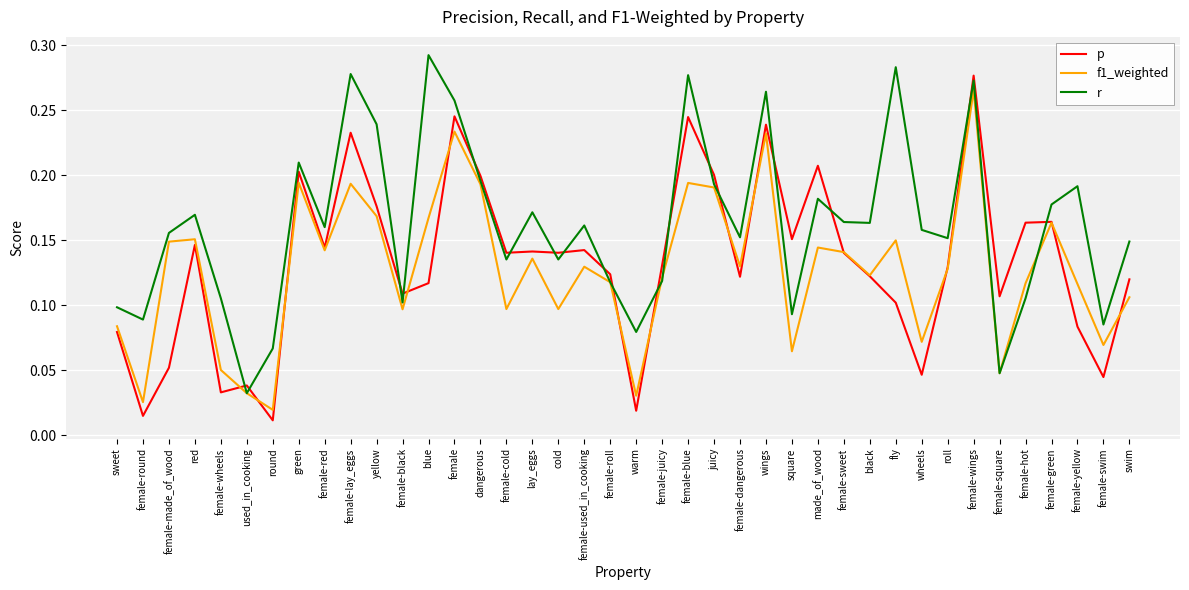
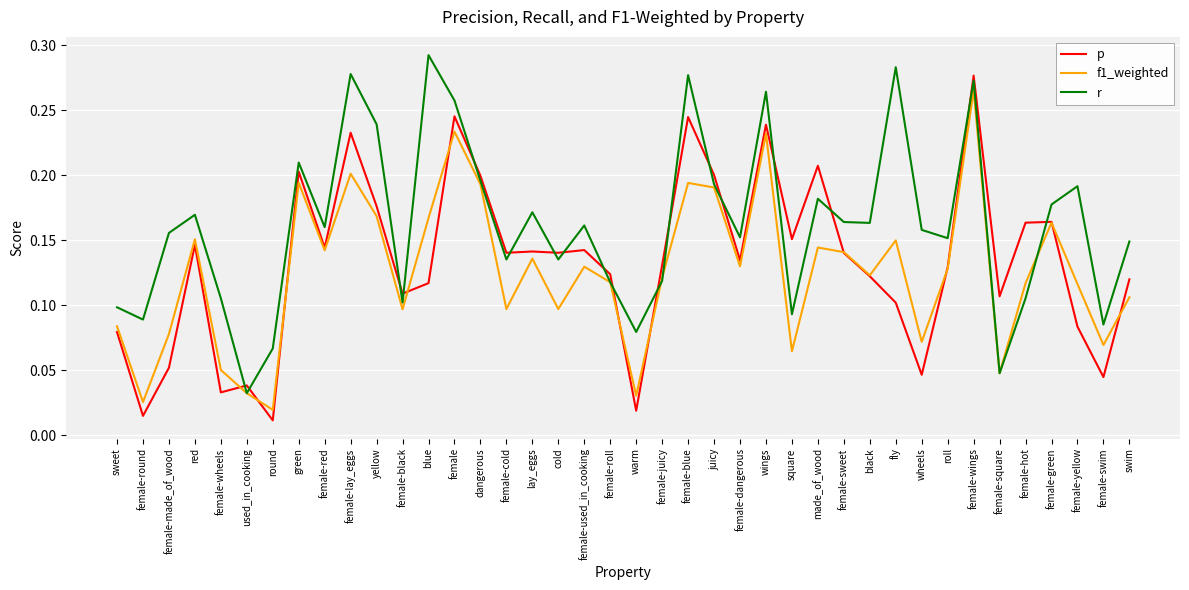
  {
    "p": {
      "sweet": 0.079,
      "female-round": 0.015,
      "female-made_of_wood": 0.052,
      "red": 0.146,
      "female-wheels": 0.033,
      "used_in_cooking": 0.038,
      "round": 0.011,
      "green": 0.203,
      "female-red": 0.144,
      "female-lay_eggs": 0.233,
      "yellow": 0.176,
      "female-black": 0.109,
      "blue": 0.117,
      "female": 0.245,
      "dangerous": 0.200,
      "female-cold": 0.140,
      "lay_eggs": 0.141,
      "cold": 0.140,
      "female-used_in_cooking": 0.142,
      "female-roll": 0.124,
      "warm": 0.019,
      "female-juicy": 0.131,
      "female-blue": 0.245,
      "juicy": 0.200,
-     "female-dangerous": 0.122,
+     "female-dangerous": 0.134,
      "wings": 0.239,
      "square": 0.151,
      "made_of_wood": 0.207,
      "fly": 0.102,
      "wheels": 0.046,
      "female-wings": 0.277,
      "female-square": 0.107,
      "female-hot": 0.163,
      "female-yellow": 0.083,
      "female-swim": 0.045,
      "swim": 0.120
    },
    "f1_weighted": {
      "sweet": 0.084,
      "female-round": 0.025,
-     "female-made_of_wood": 0.149,
+     "female-made_of_wood": 0.078,
      "red": 0.151,
      "female-wheels": 0.050,
      "round": 0.019,
      "green": 0.194,
      "female-red": 0.142,
-     "female-lay_eggs": 0.193,
+     "female-lay_eggs": 0.201,
      "yellow": 0.168,
      "female-black": 0.097,
      "blue": 0.167,
      "female": 0.234,
      "dangerous": 0.193,
      "female-cold": 0.097,
      "lay_eggs": 0.136,
      "cold": 0.097,
      "female-used_in_cooking": 0.130,
      "warm": 0.030,
      "female-juicy": 0.121,
      "female-blue": 0.194,
      "juicy": 0.190,
      "female-dangerous": 0.130,
      "wings": 0.232,
      "square": 0.065,
      "made_of_wood": 0.144,
      "fly": 0.150,
      "wheels": 0.072,
      "female-wings": 0.265,
      "female-hot": 0.117,
      "female-yellow": 0.116,
      "female-swim": 0.069,
      "swim": 0.106
    },
    "r": {
      "sweet": 0.098,
      "female-round": 0.089,
      "female-made_of_wood": 0.156,
      "red": 0.169,
      "female-wheels": 0.105,
      "round": 0.067,
      "green": 0.210,
      "female-red": 0.160,
      "female-lay_eggs": 0.278,
      "yellow": 0.239,
      "female-black": 0.102,
      "blue": 0.292,
      "female": 0.257,
      "dangerous": 0.196,
      "female-cold": 0.135,
      "lay_eggs": 0.171,
      "cold": 0.135,
      "female-used_in_cooking": 0.161,
      "warm": 0.079,
      "female-juicy": 0.119,
      "female-blue": 0.277,
      "juicy": 0.193,
      "female-dangerous": 0.152,
      "wings": 0.264,
      "square": 0.093,
      "made_of_wood": 0.182,
      "female-sweet": 0.164,
      "black": 0.163,
      "fly": 0.283,
      "wheels": 0.158,
      "roll": 0.152,
      "female-wings": 0.273,
      "female-hot": 0.105,
      "female-green": 0.177,
      "female-yellow": 0.191,
      "female-swim": 0.085,
      "swim": 0.149
    }
  }
